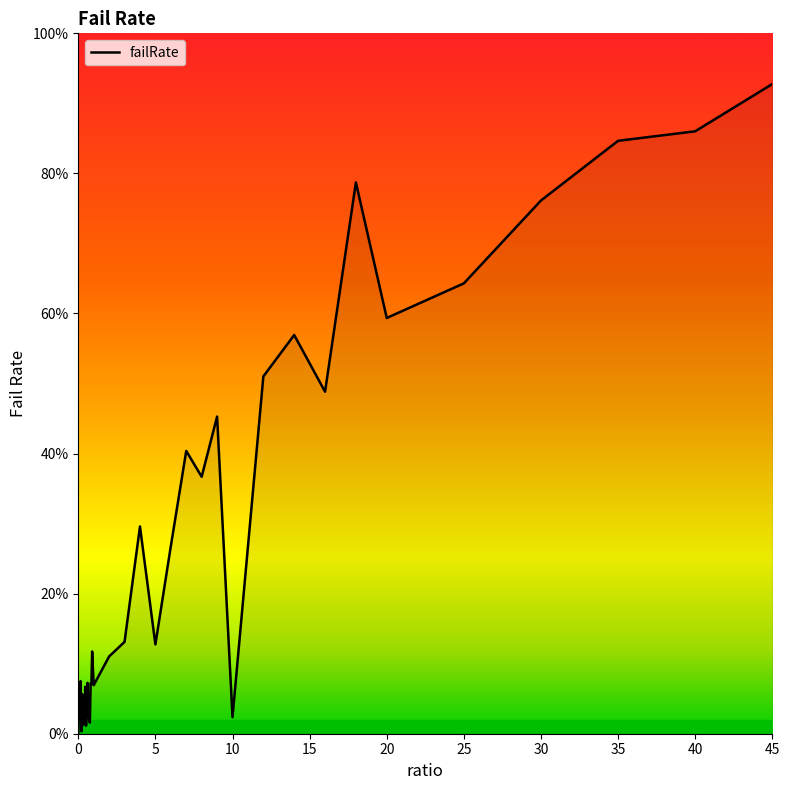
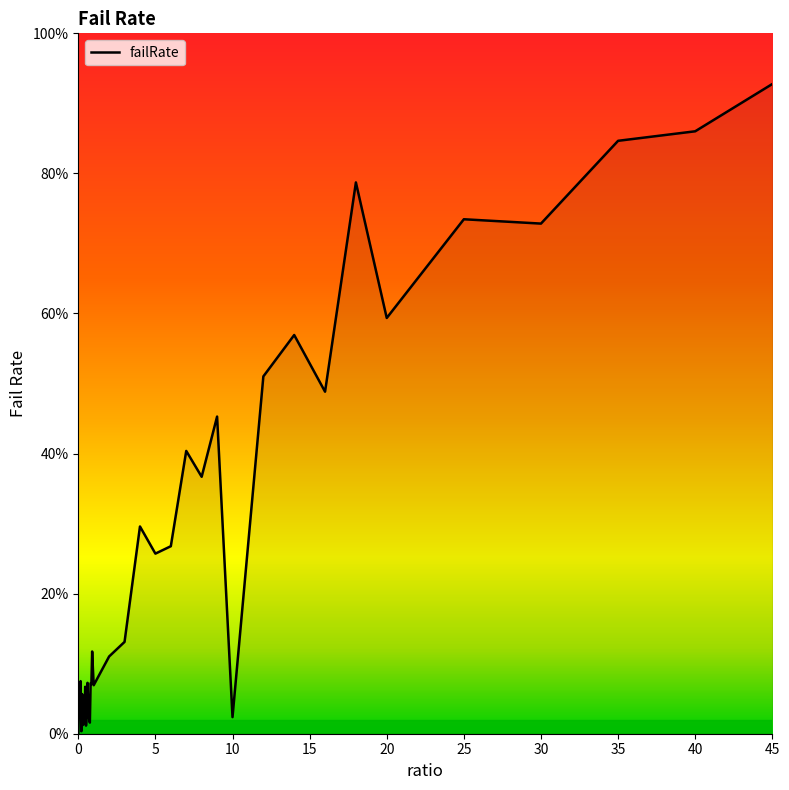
  {
-   "5": "13%",
+   "5": "26%",
    "10": "2%",
    "20": "59%",
-   "25": "64%",
-   "30": "76%",
+   "25": "73%",
+   "30": "73%",
    "35": "85%",
    "40": "86%",
    "45": "93%"
  }
